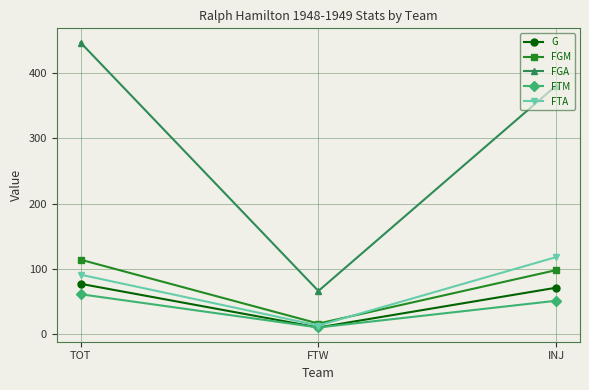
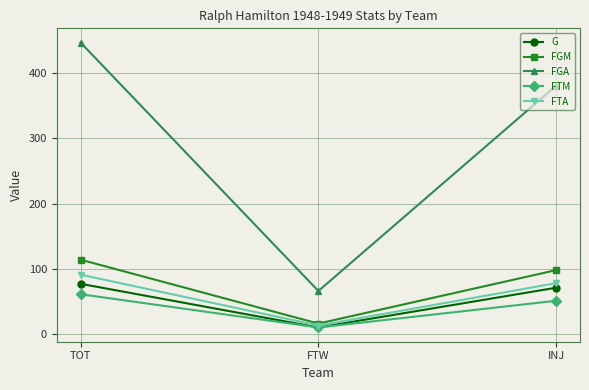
  {
    "G": {
      "TOT": 80,
      "INJ": 70
    },
    "FTA": {
      "TOT": 90,
-     "INJ": 120
+     "INJ": 80
    }
  }
